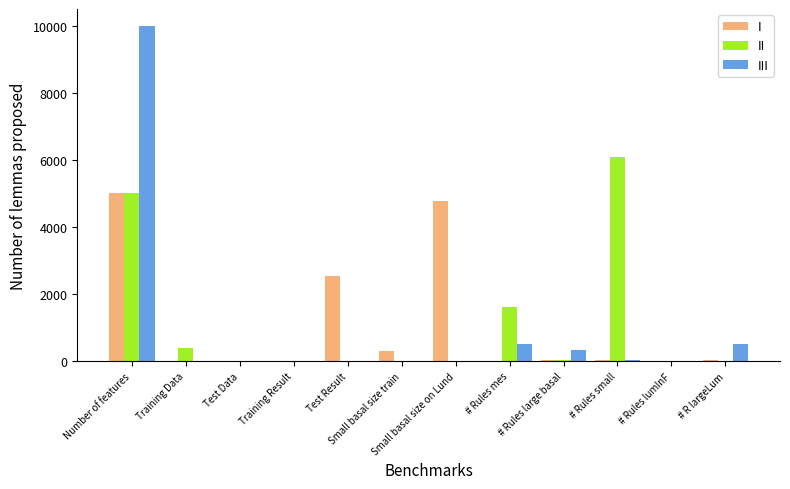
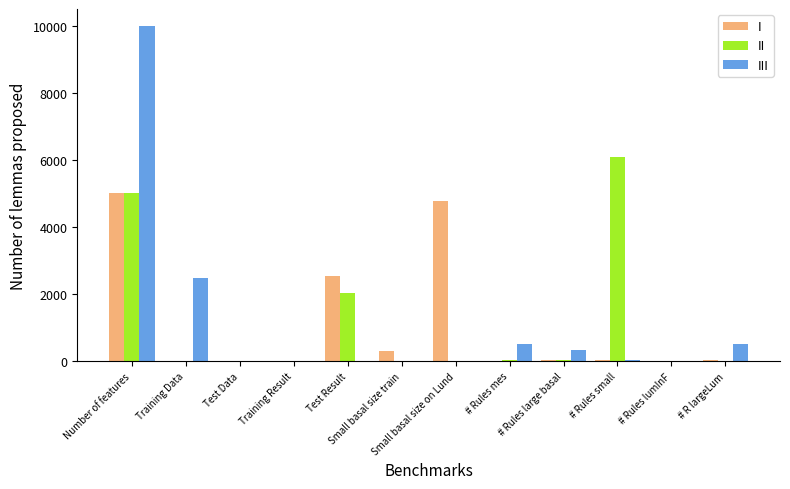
  {
    "I": {
      "Number of features": 5000,
      "Test Result": 2500,
      "Small basal size train": 300,
      "Small basal size on Lund": 4800
    },
    "II": {
      "Number of features": 5000,
-     "Training Data": 400,
-     "Test Result": 0,
-     "# Rules mes": 1600,
+     "Training Data": 0,
+     "Test Result": 2000,
+     "# Rules mes": 0,
      "# Rules small": 6100
    },
    "III": {
      "Number of features": 10000,
-     "Training Data": 0,
+     "Training Data": 2500,
      "# Rules mes": 500,
      "# Rules large basal": 300,
      "# R largeLum": 500
    }
  }
